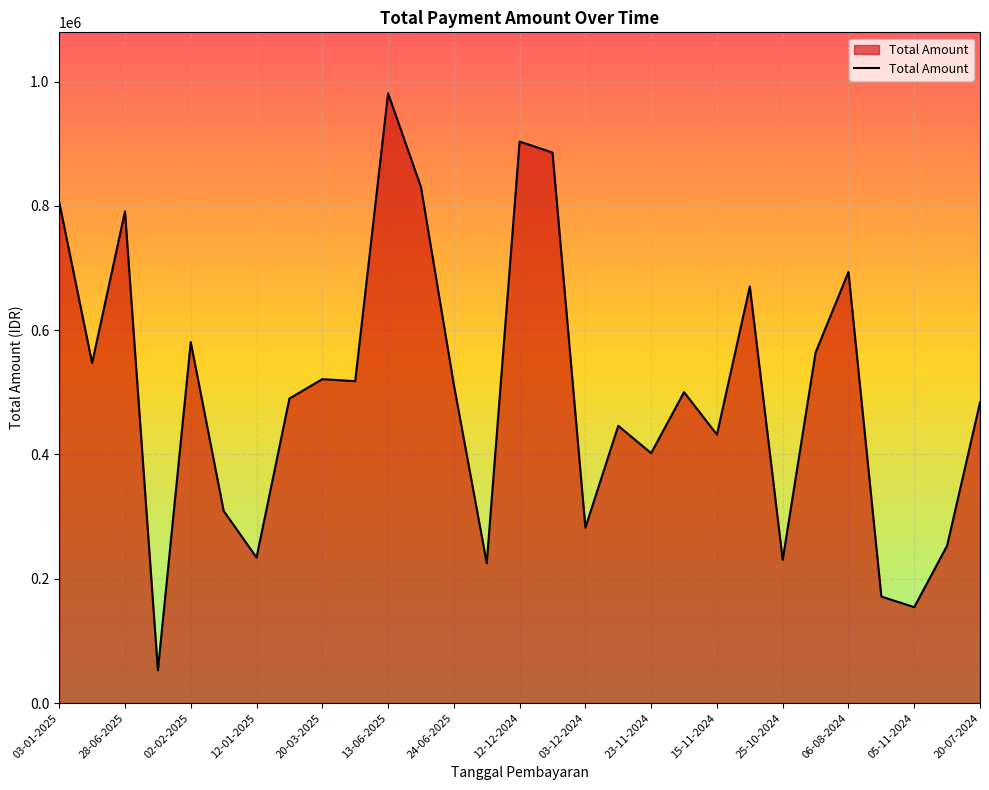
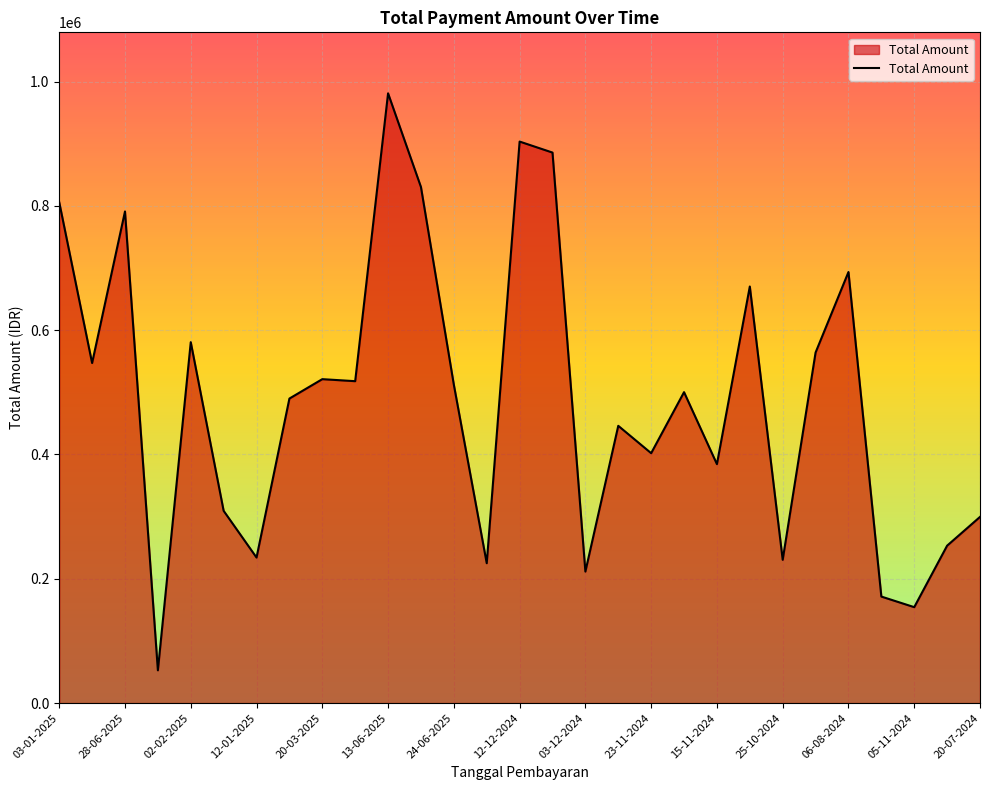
  {
    "03-01-2025": 810000,
    "28-06-2025": 790000,
    "02-02-2025": 580000,
    "12-01-2025": 230000,
    "20-03-2025": 520000,
    "13-06-2025": 980000,
    "24-06-2025": 510000,
    "12-12-2024": 900000,
-   "03-12-2024": 280000,
+   "03-12-2024": 210000,
    "23-11-2024": 400000,
-   "15-11-2024": 430000,
+   "15-11-2024": 380000,
    "06-08-2024": 690000,
    "05-11-2024": 150000,
-   "20-07-2024": 480000
+   "20-07-2024": 300000
  }
